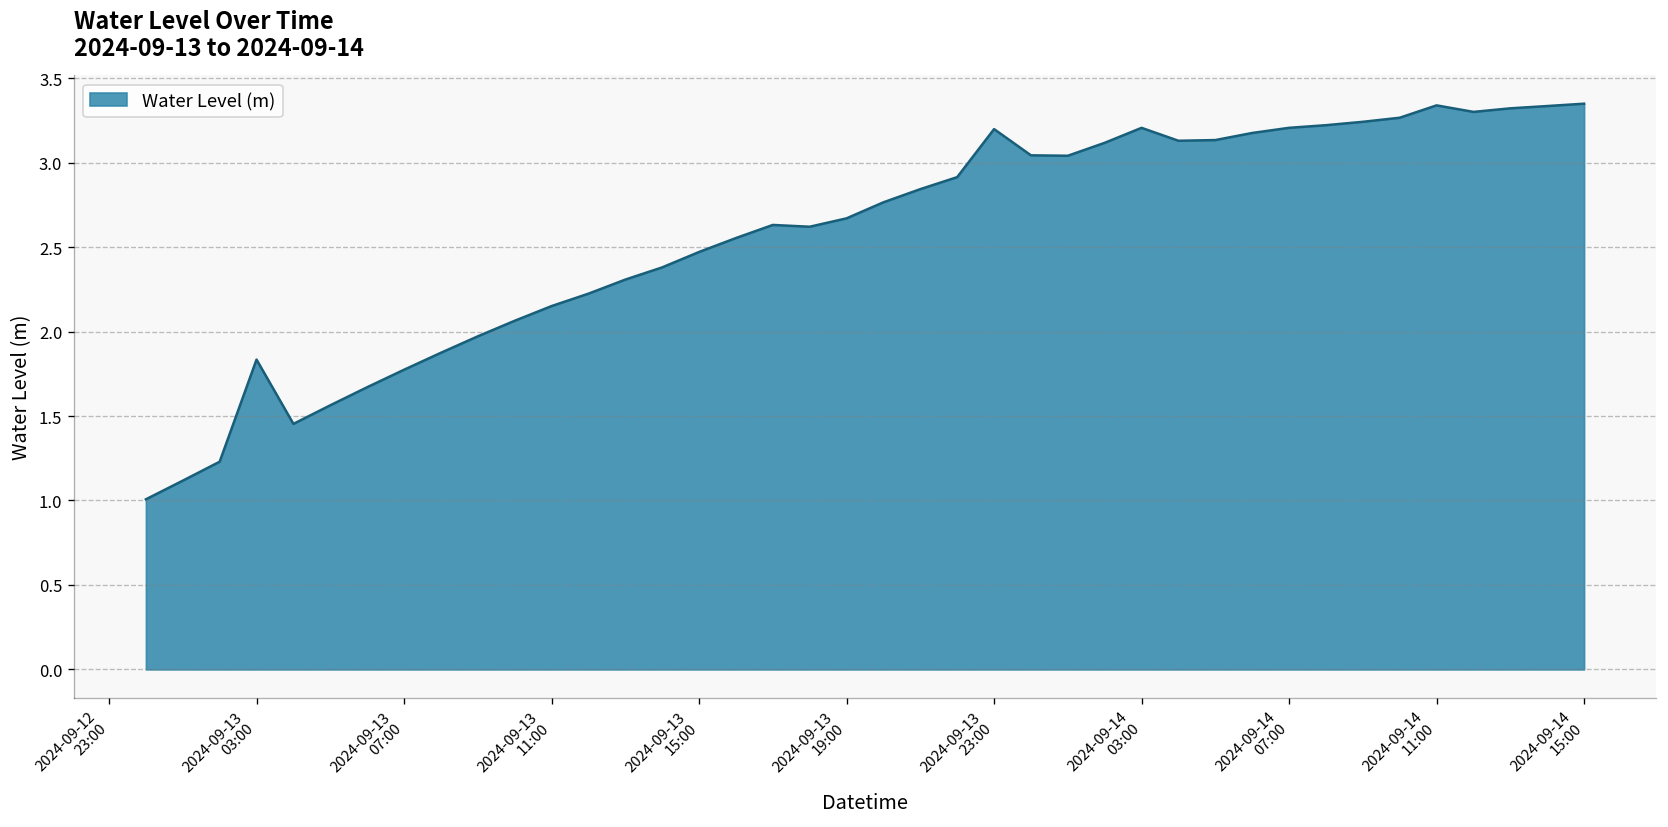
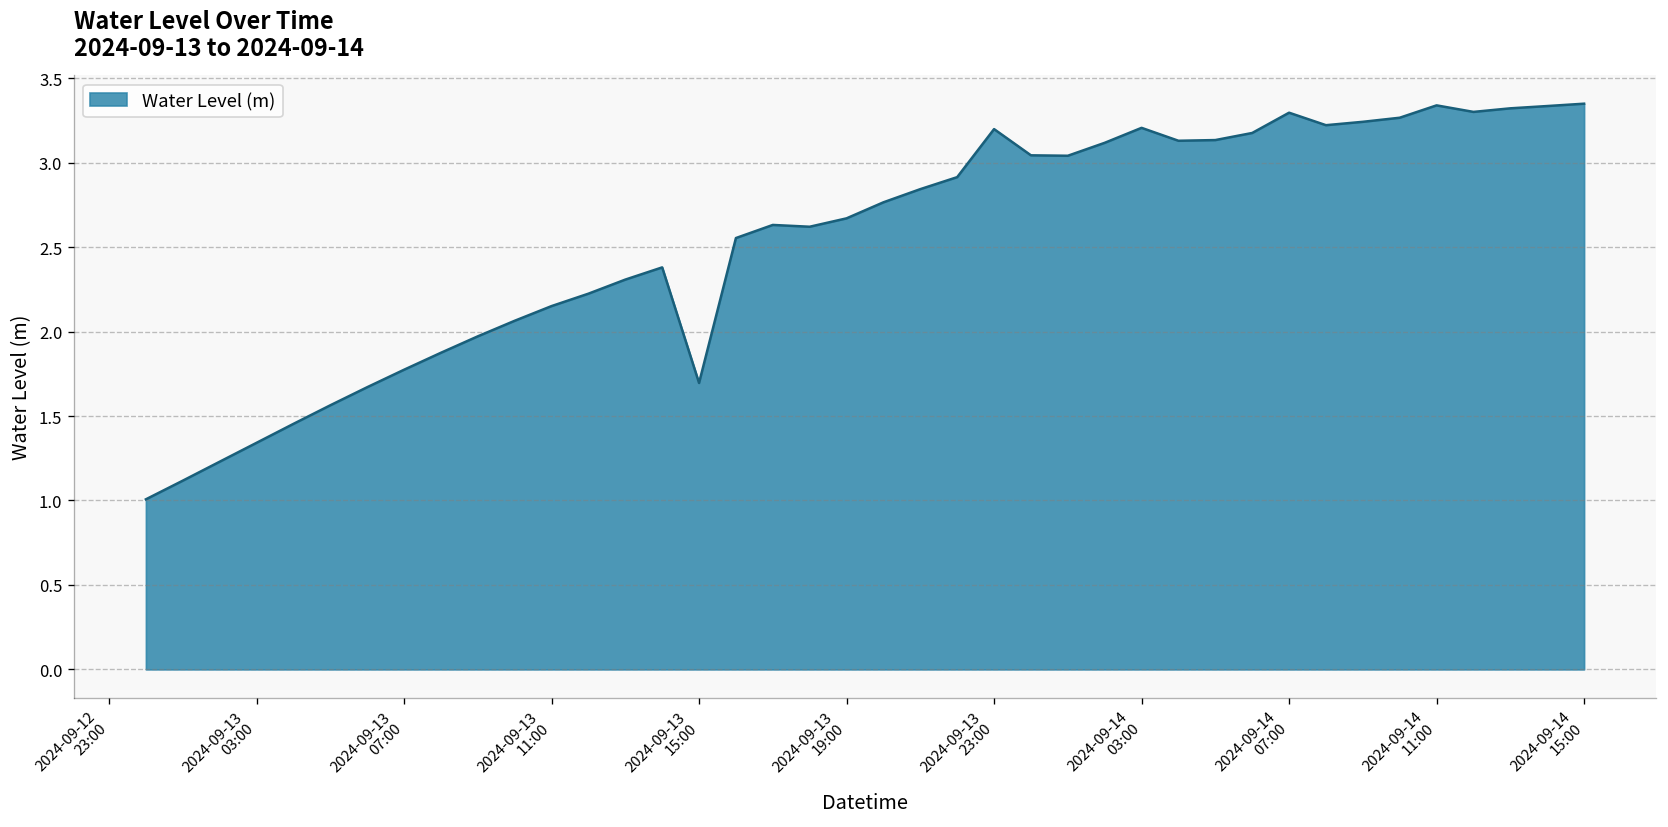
  {
-   "2024-09-13 03:00": 1.83,
+   "2024-09-13 03:00": 1.34,
    "2024-09-13 07:00": 1.77,
    "2024-09-13 11:00": 2.15,
-   "2024-09-13 15:00": 2.47,
+   "2024-09-13 15:00": 1.70,
    "2024-09-13 19:00": 2.67,
    "2024-09-13 23:00": 3.20,
    "2024-09-14 03:00": 3.21,
-   "2024-09-14 07:00": 3.21,
+   "2024-09-14 07:00": 3.30,
    "2024-09-14 11:00": 3.34,
    "2024-09-14 15:00": 3.35
  }
